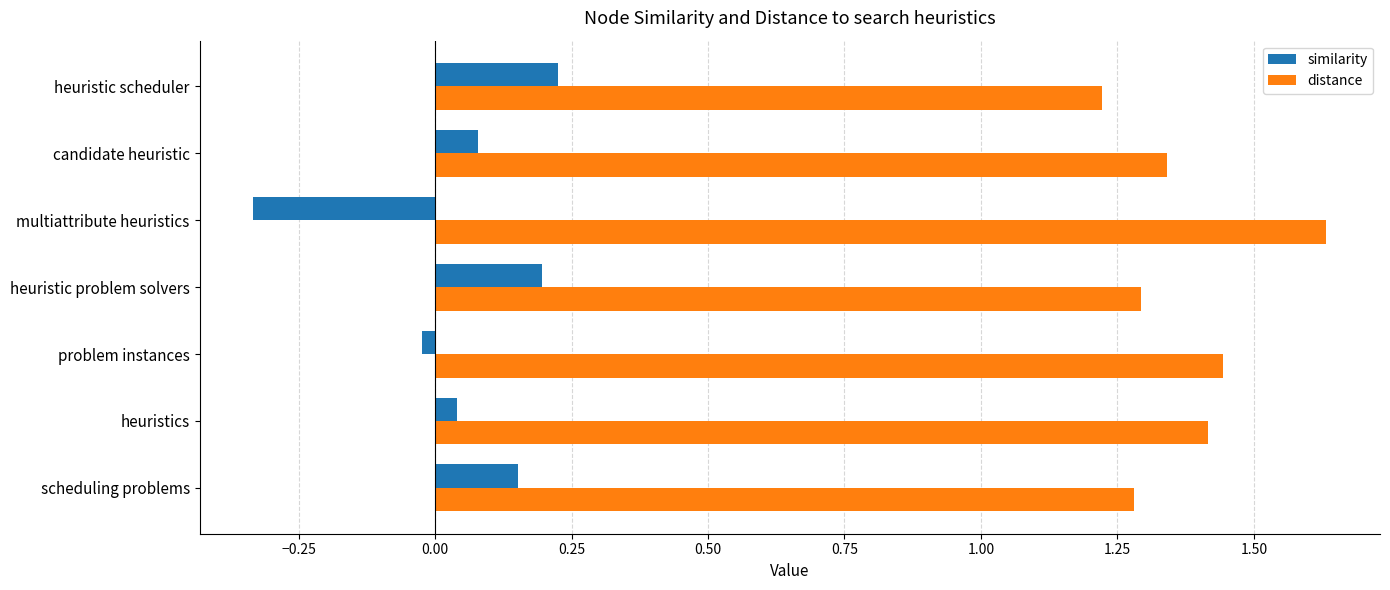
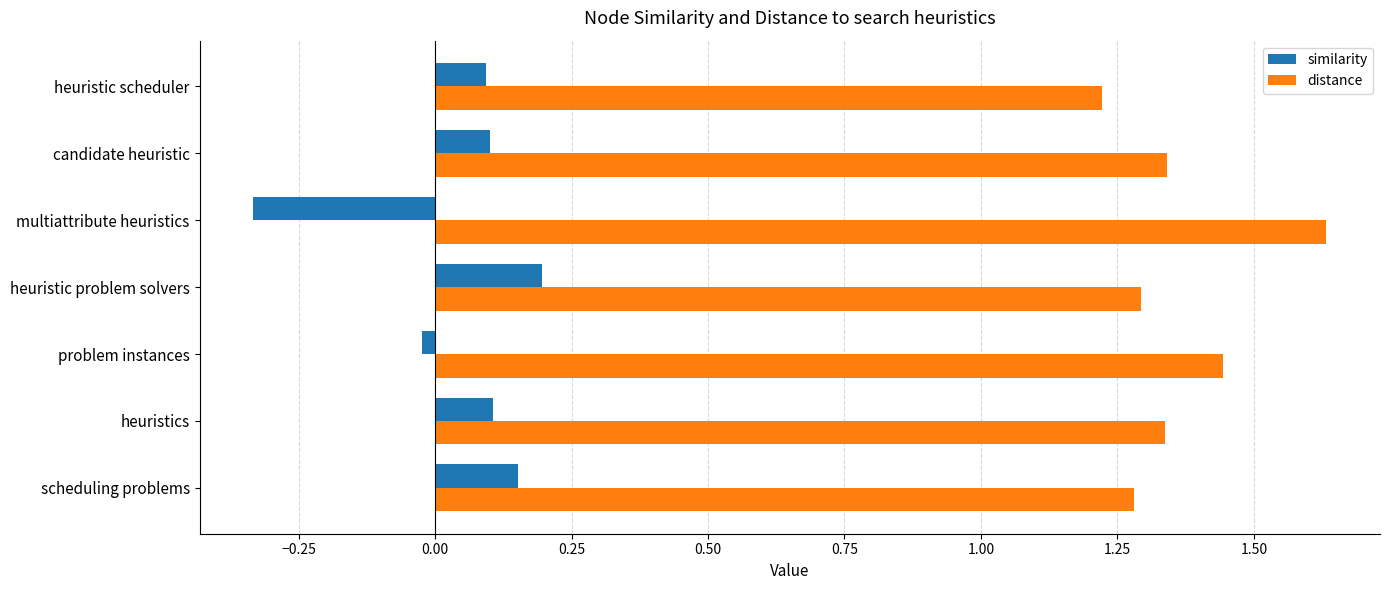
  {
    "similarity": {
-     "heuristic scheduler": 0.22,
-     "candidate heuristic": 0.08,
+     "heuristic scheduler": 0.09,
+     "candidate heuristic": 0.10,
      "multiattribute heuristics": -0.33,
      "heuristic problem solvers": 0.20,
      "problem instances": -0.02,
-     "heuristics": 0.04,
+     "heuristics": 0.11,
      "scheduling problems": 0.15
    },
    "distance": {
      "heuristic scheduler": 1.22,
      "candidate heuristic": 1.34,
      "multiattribute heuristics": 1.63,
      "heuristic problem solvers": 1.29,
      "problem instances": 1.44,
-     "heuristics": 1.42,
+     "heuristics": 1.34,
      "scheduling problems": 1.28
    }
  }
